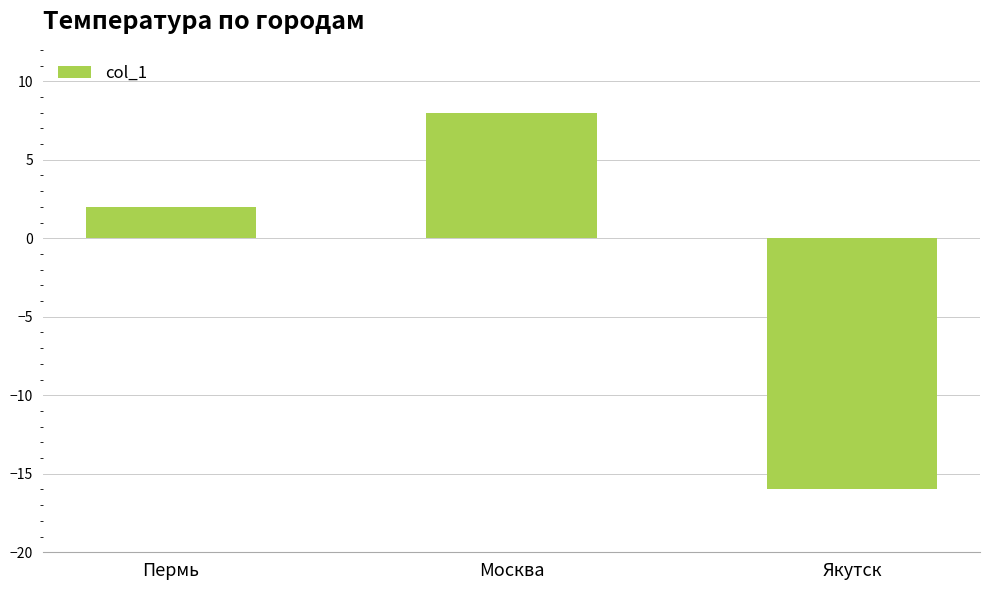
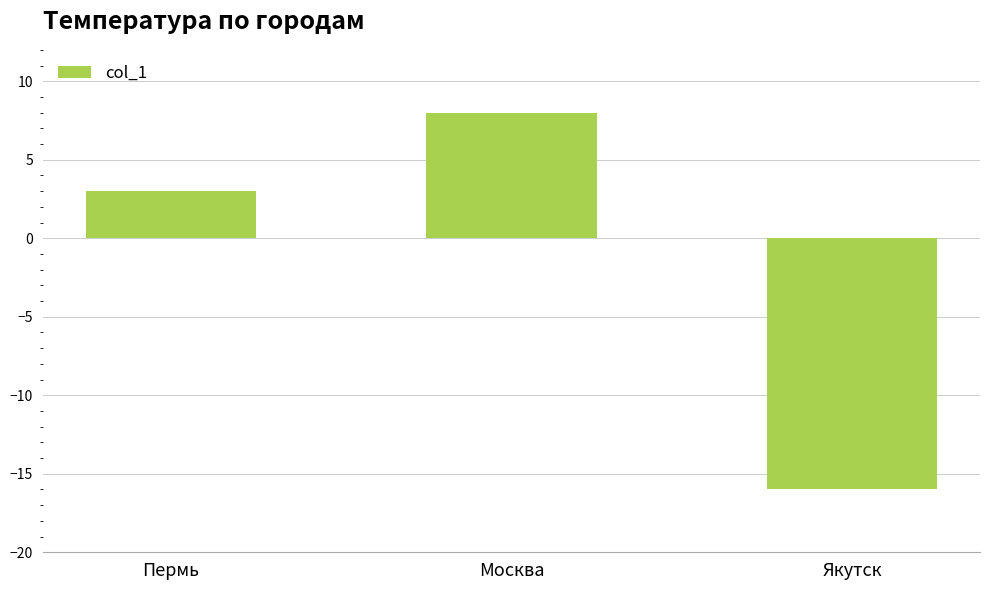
  {
-   "Пермь": 2,
+   "Пермь": 3,
    "Москва": 8,
    "Якутск": -16
  }
